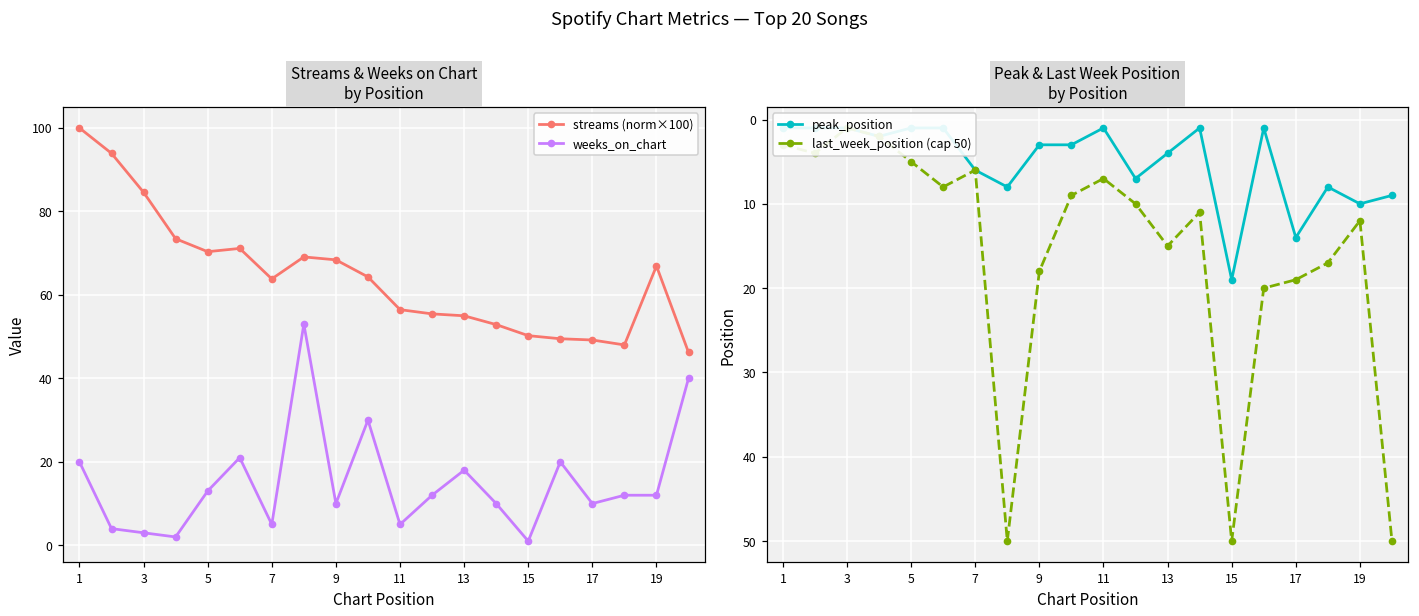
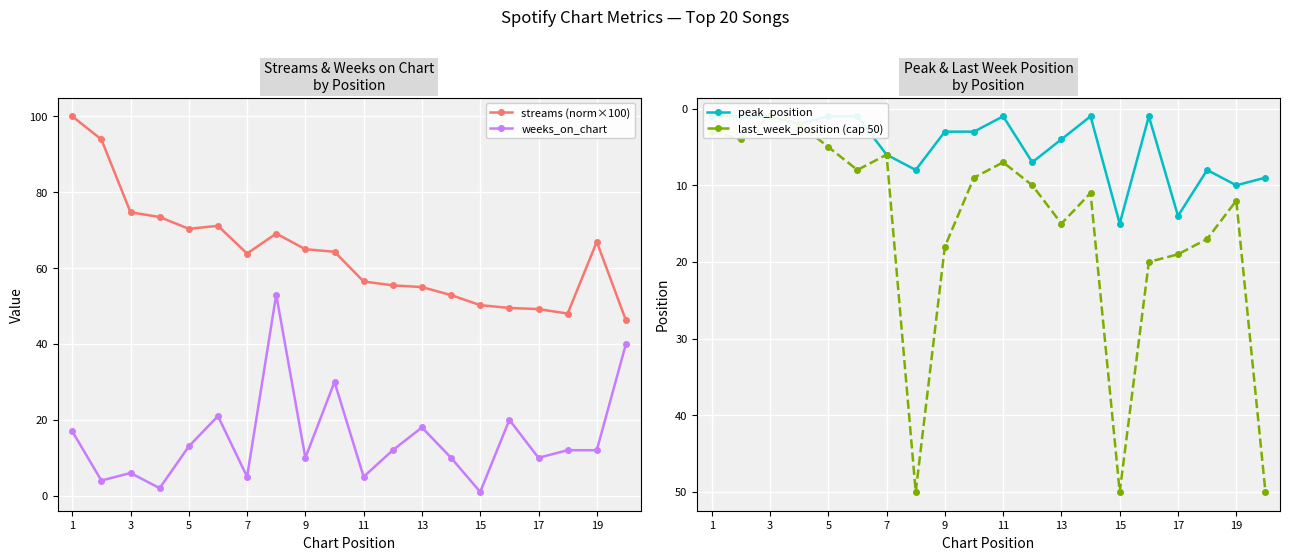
  {
    "Streams & Weeks on Chart by Position": {
      "streams (norm×100)": {
        "1": 100,
-       "3": 85,
+       "3": 75,
        "5": 70,
        "7": 64,
-       "9": 68,
+       "9": 65,
        "11": 56,
        "13": 55,
        "15": 50,
        "17": 49,
        "19": 67
      },
      "weeks_on_chart": {
-       "1": 20,
-       "3": 3,
+       "1": 17,
+       "3": 6,
        "5": 13,
        "7": 5,
        "9": 10,
        "11": 5,
        "13": 18,
        "15": 1,
        "17": 10,
        "19": 12
      }
    },
    "Peak & Last Week Position by Position": {
      "peak_position": {
        "9": 3,
        "11": 1,
        "13": 4,
-       "15": 19,
+       "15": 15,
        "17": 14,
        "19": 10
      },
      "last_week_position (cap 50)": {
        "5": 5,
        "9": 18,
        "11": 7,
        "13": 15,
        "15": 50,
        "17": 19,
        "19": 12
      }
    }
  }
